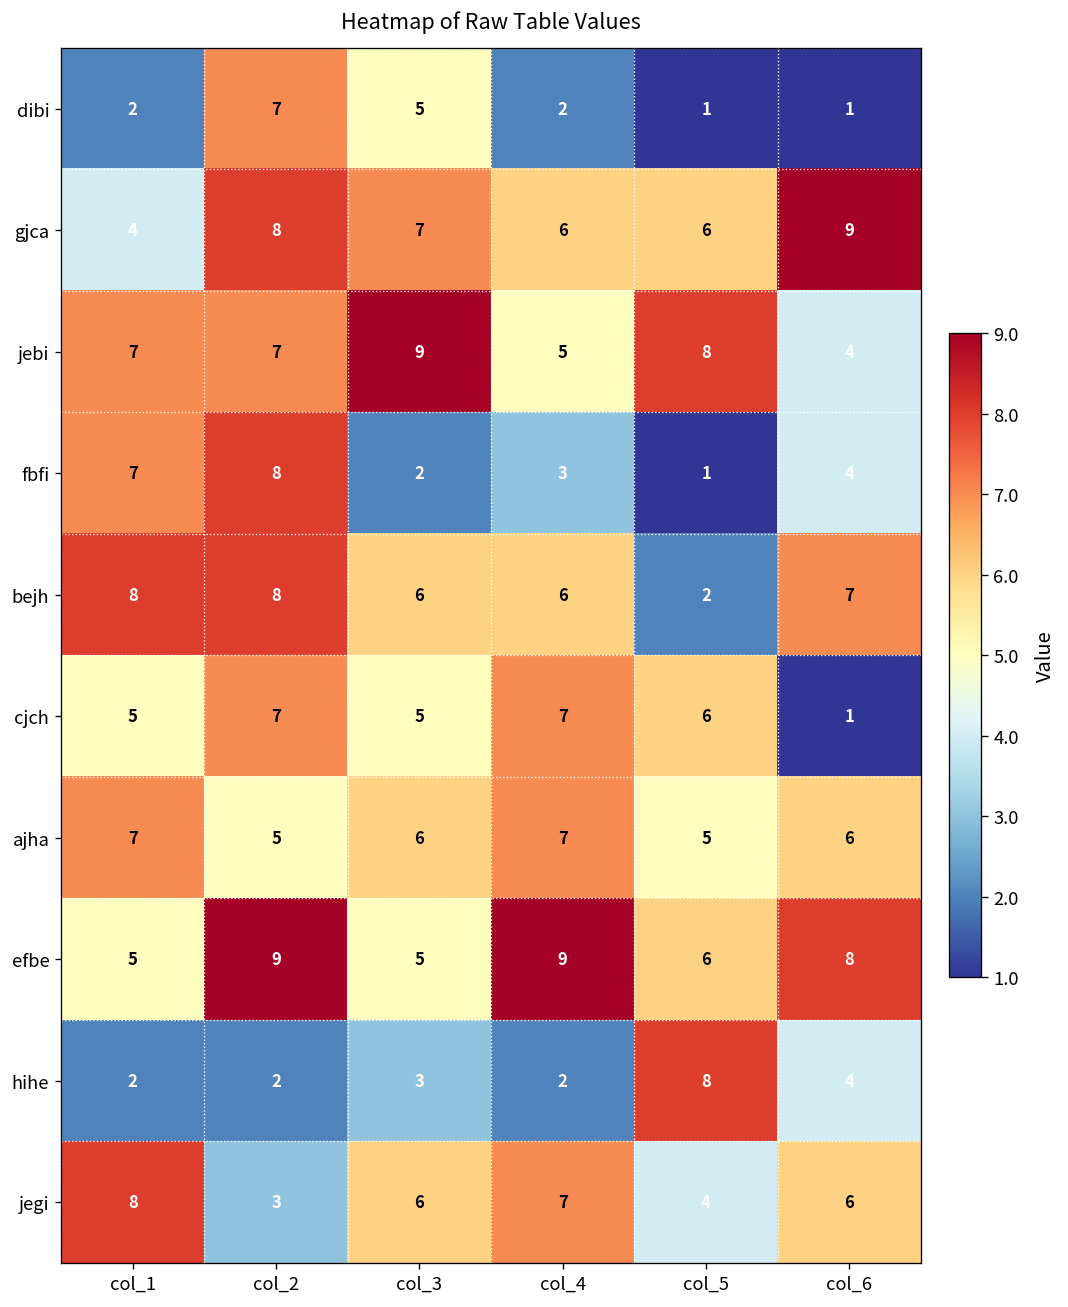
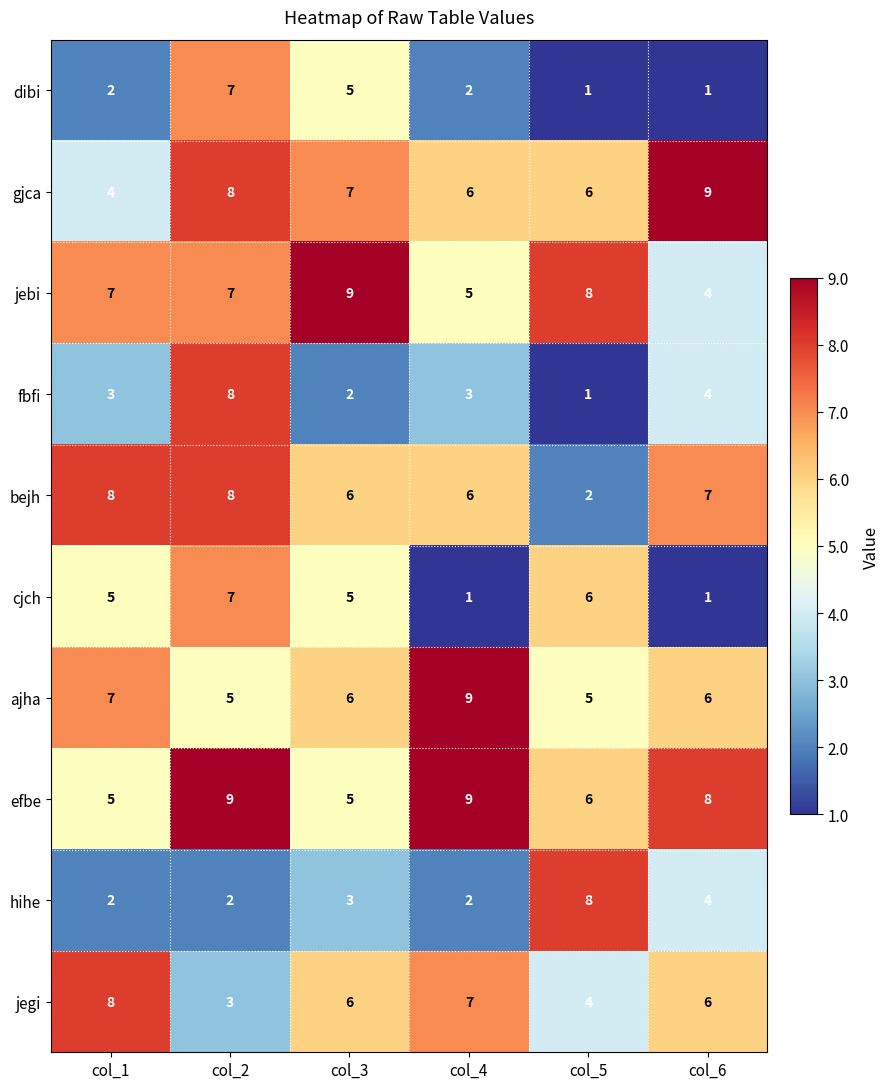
  {
    "dibi": {
      "col_1": 2,
      "col_2": 7,
      "col_3": 5,
      "col_4": 2,
      "col_5": 1,
      "col_6": 1
    },
    "gjca": {
      "col_2": 8,
      "col_3": 7,
      "col_4": 6,
      "col_5": 6,
      "col_6": 9
    },
    "jebi": {
      "col_1": 7,
      "col_2": 7,
      "col_3": 9,
      "col_4": 5,
      "col_5": 8
    },
    "fbfi": {
-     "col_1": 7,
+     "col_1": 3,
      "col_2": 8,
      "col_3": 2,
      "col_4": 3,
      "col_5": 1
    },
    "bejh": {
      "col_1": 8,
      "col_2": 8,
      "col_3": 6,
      "col_4": 6,
      "col_5": 2,
      "col_6": 7
    },
    "cjch": {
      "col_1": 5,
      "col_2": 7,
      "col_3": 5,
-     "col_4": 7,
+     "col_4": 1,
      "col_5": 6,
      "col_6": 1
    },
    "ajha": {
      "col_1": 7,
      "col_2": 5,
      "col_3": 6,
-     "col_4": 7,
+     "col_4": 9,
      "col_5": 5,
      "col_6": 6
    },
    "efbe": {
      "col_1": 5,
      "col_2": 9,
      "col_3": 5,
      "col_4": 9,
      "col_5": 6,
      "col_6": 8
    },
    "hihe": {
      "col_1": 2,
      "col_2": 2,
      "col_3": 3,
      "col_4": 2,
      "col_5": 8
    },
    "jegi": {
      "col_1": 8,
      "col_2": 3,
      "col_3": 6,
      "col_4": 7,
      "col_6": 6
    }
  }
